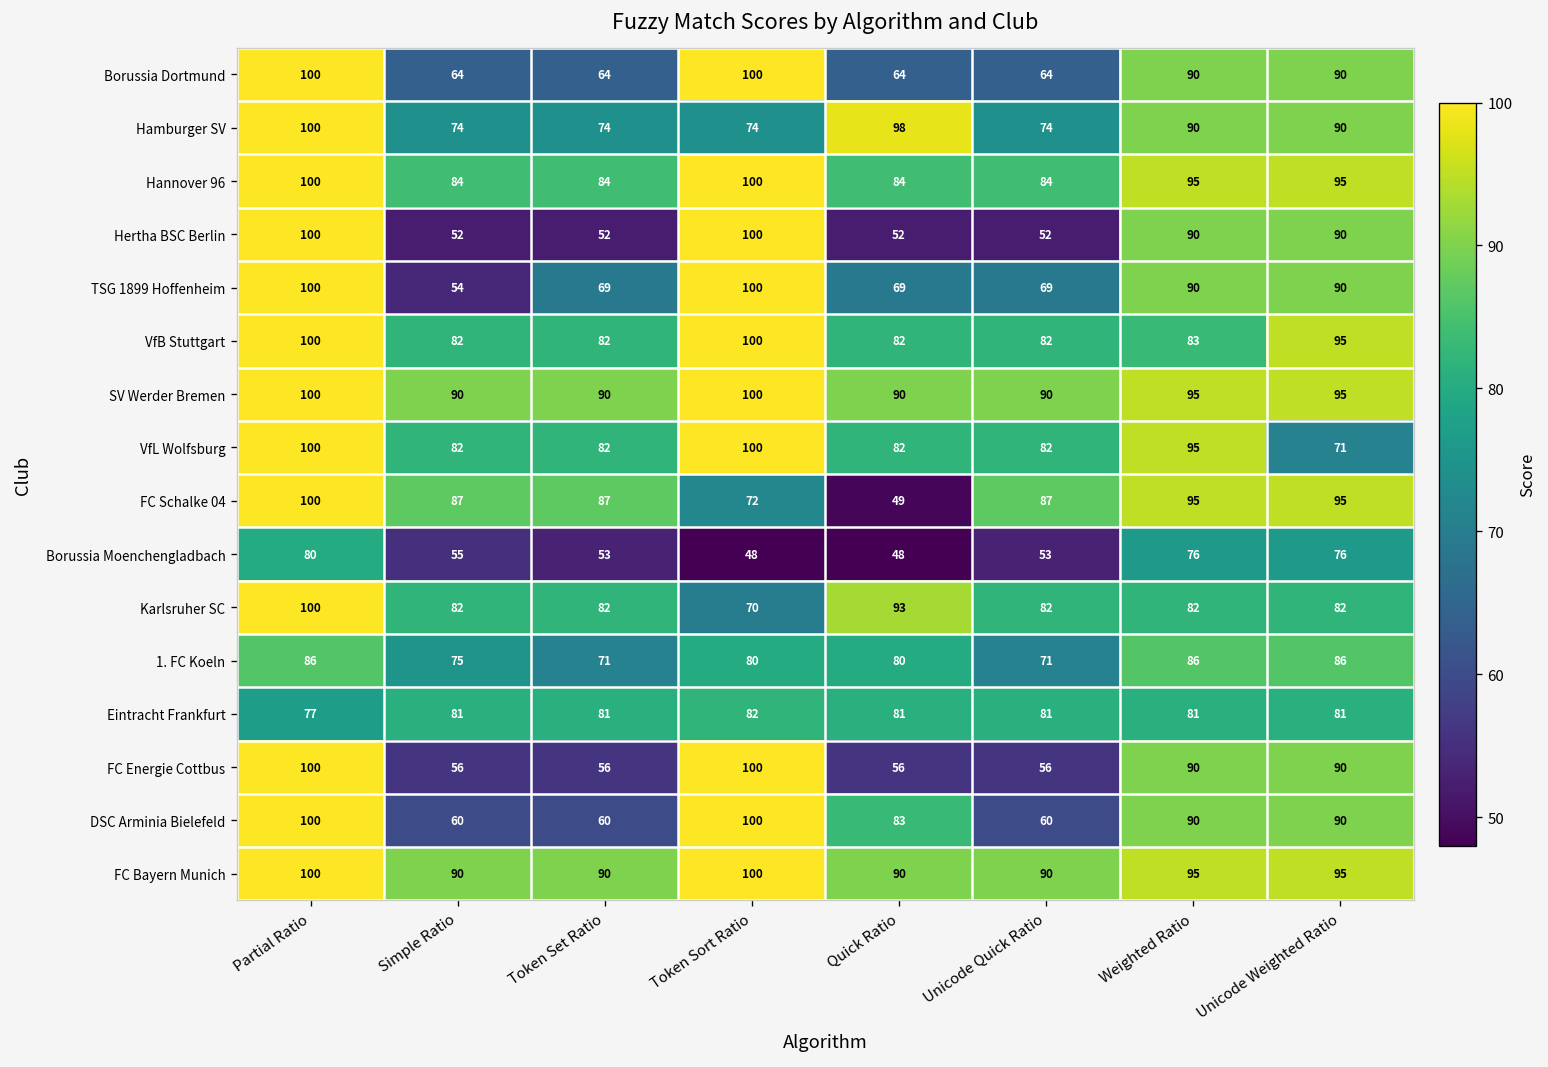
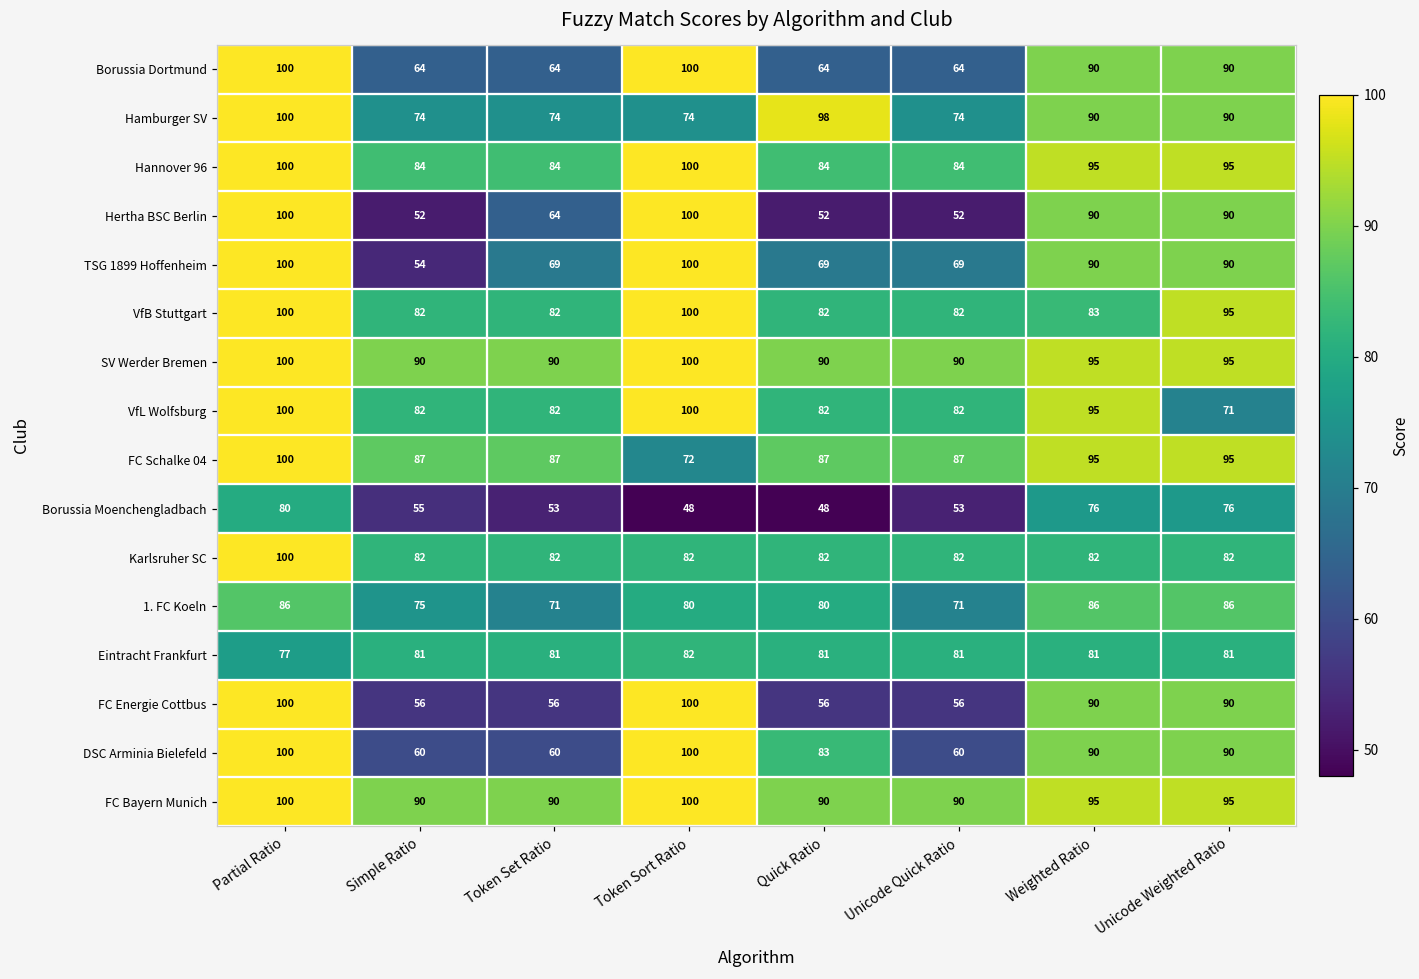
  {
    "Borussia Dortmund": {
      "Partial Ratio": 100,
      "Simple Ratio": 64,
      "Token Set Ratio": 64,
      "Token Sort Ratio": 100,
      "Quick Ratio": 64,
      "Unicode Quick Ratio": 64,
      "Weighted Ratio": 90,
      "Unicode Weighted Ratio": 90
    },
    "Hamburger SV": {
      "Partial Ratio": 100,
      "Simple Ratio": 74,
      "Token Set Ratio": 74,
      "Token Sort Ratio": 74,
      "Quick Ratio": 98,
      "Unicode Quick Ratio": 74,
      "Weighted Ratio": 90,
      "Unicode Weighted Ratio": 90
    },
    "Hannover 96": {
      "Partial Ratio": 100,
      "Simple Ratio": 84,
      "Token Set Ratio": 84,
      "Token Sort Ratio": 100,
      "Quick Ratio": 84,
      "Unicode Quick Ratio": 84,
      "Weighted Ratio": 95,
      "Unicode Weighted Ratio": 95
    },
    "Hertha BSC Berlin": {
      "Partial Ratio": 100,
      "Simple Ratio": 52,
-     "Token Set Ratio": 52,
+     "Token Set Ratio": 64,
      "Token Sort Ratio": 100,
      "Quick Ratio": 52,
      "Unicode Quick Ratio": 52,
      "Weighted Ratio": 90,
      "Unicode Weighted Ratio": 90
    },
    "TSG 1899 Hoffenheim": {
      "Partial Ratio": 100,
      "Simple Ratio": 54,
      "Token Set Ratio": 69,
      "Token Sort Ratio": 100,
      "Quick Ratio": 69,
      "Unicode Quick Ratio": 69,
      "Weighted Ratio": 90,
      "Unicode Weighted Ratio": 90
    },
    "VfB Stuttgart": {
      "Partial Ratio": 100,
      "Simple Ratio": 82,
      "Token Set Ratio": 82,
      "Token Sort Ratio": 100,
      "Quick Ratio": 82,
      "Unicode Quick Ratio": 82,
      "Weighted Ratio": 83,
      "Unicode Weighted Ratio": 95
    },
    "SV Werder Bremen": {
      "Partial Ratio": 100,
      "Simple Ratio": 90,
      "Token Set Ratio": 90,
      "Token Sort Ratio": 100,
      "Quick Ratio": 90,
      "Unicode Quick Ratio": 90,
      "Weighted Ratio": 95,
      "Unicode Weighted Ratio": 95
    },
    "VfL Wolfsburg": {
      "Partial Ratio": 100,
      "Simple Ratio": 82,
      "Token Set Ratio": 82,
      "Token Sort Ratio": 100,
      "Quick Ratio": 82,
      "Unicode Quick Ratio": 82,
      "Weighted Ratio": 95,
      "Unicode Weighted Ratio": 71
    },
    "FC Schalke 04": {
      "Partial Ratio": 100,
      "Simple Ratio": 87,
      "Token Set Ratio": 87,
      "Token Sort Ratio": 72,
-     "Quick Ratio": 49,
+     "Quick Ratio": 87,
      "Unicode Quick Ratio": 87,
      "Weighted Ratio": 95,
      "Unicode Weighted Ratio": 95
    },
    "Borussia Moenchengladbach": {
      "Partial Ratio": 80,
      "Simple Ratio": 55,
      "Token Set Ratio": 53,
      "Token Sort Ratio": 48,
      "Quick Ratio": 48,
      "Unicode Quick Ratio": 53,
      "Weighted Ratio": 76,
      "Unicode Weighted Ratio": 76
    },
    "Karlsruher SC": {
      "Partial Ratio": 100,
      "Simple Ratio": 82,
      "Token Set Ratio": 82,
-     "Token Sort Ratio": 70,
-     "Quick Ratio": 93,
+     "Token Sort Ratio": 82,
+     "Quick Ratio": 82,
      "Unicode Quick Ratio": 82,
      "Weighted Ratio": 82,
      "Unicode Weighted Ratio": 82
    },
    "1. FC Koeln": {
      "Partial Ratio": 86,
      "Simple Ratio": 75,
      "Token Set Ratio": 71,
      "Token Sort Ratio": 80,
      "Quick Ratio": 80,
      "Unicode Quick Ratio": 71,
      "Weighted Ratio": 86,
      "Unicode Weighted Ratio": 86
    },
    "Eintracht Frankfurt": {
      "Partial Ratio": 77,
      "Simple Ratio": 81,
      "Token Set Ratio": 81,
      "Token Sort Ratio": 82,
      "Quick Ratio": 81,
      "Unicode Quick Ratio": 81,
      "Weighted Ratio": 81,
      "Unicode Weighted Ratio": 81
    },
    "FC Energie Cottbus": {
      "Partial Ratio": 100,
      "Simple Ratio": 56,
      "Token Set Ratio": 56,
      "Token Sort Ratio": 100,
      "Quick Ratio": 56,
      "Unicode Quick Ratio": 56,
      "Weighted Ratio": 90,
      "Unicode Weighted Ratio": 90
    },
    "DSC Arminia Bielefeld": {
      "Partial Ratio": 100,
      "Simple Ratio": 60,
      "Token Set Ratio": 60,
      "Token Sort Ratio": 100,
      "Quick Ratio": 83,
      "Unicode Quick Ratio": 60,
      "Weighted Ratio": 90,
      "Unicode Weighted Ratio": 90
    },
    "FC Bayern Munich": {
      "Partial Ratio": 100,
      "Simple Ratio": 90,
      "Token Set Ratio": 90,
      "Token Sort Ratio": 100,
      "Quick Ratio": 90,
      "Unicode Quick Ratio": 90,
      "Weighted Ratio": 95,
      "Unicode Weighted Ratio": 95
    }
  }
